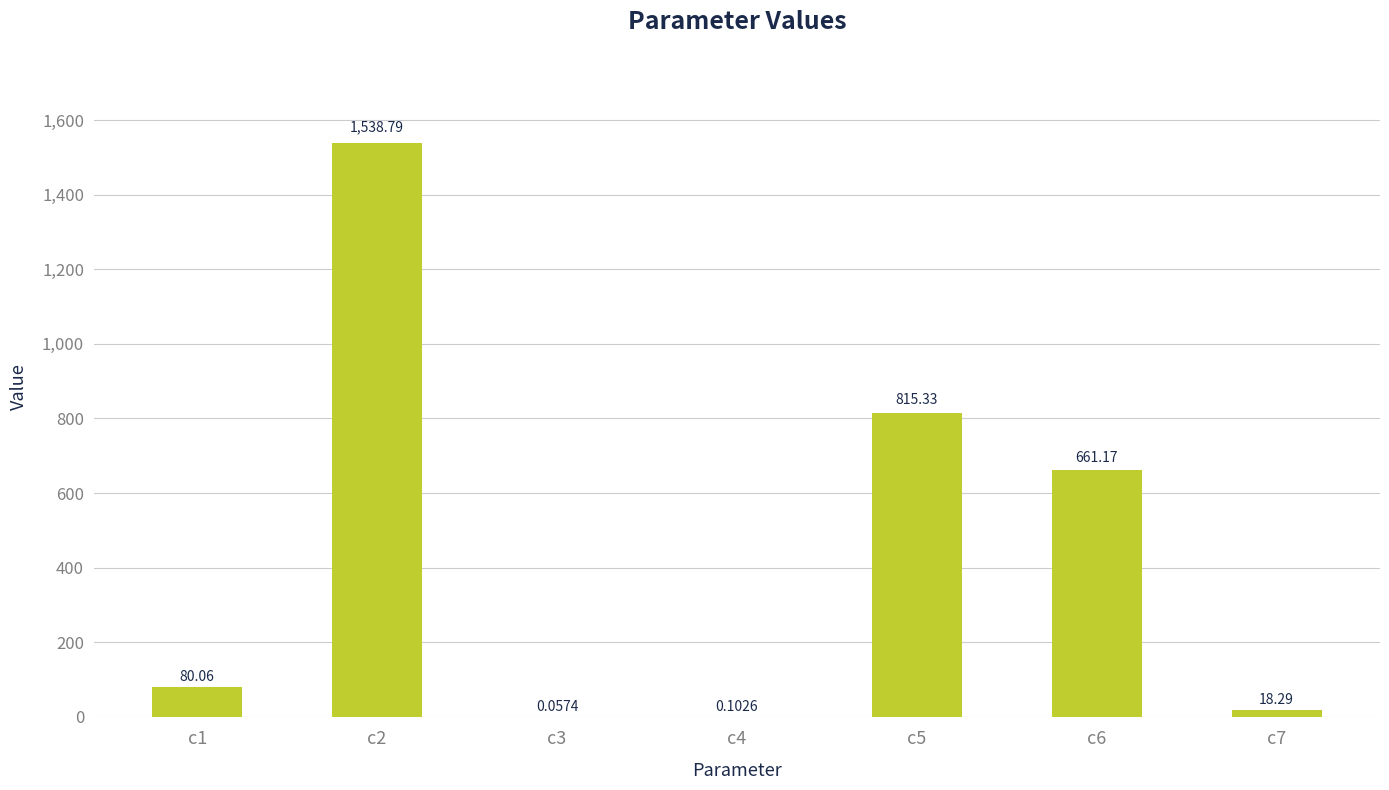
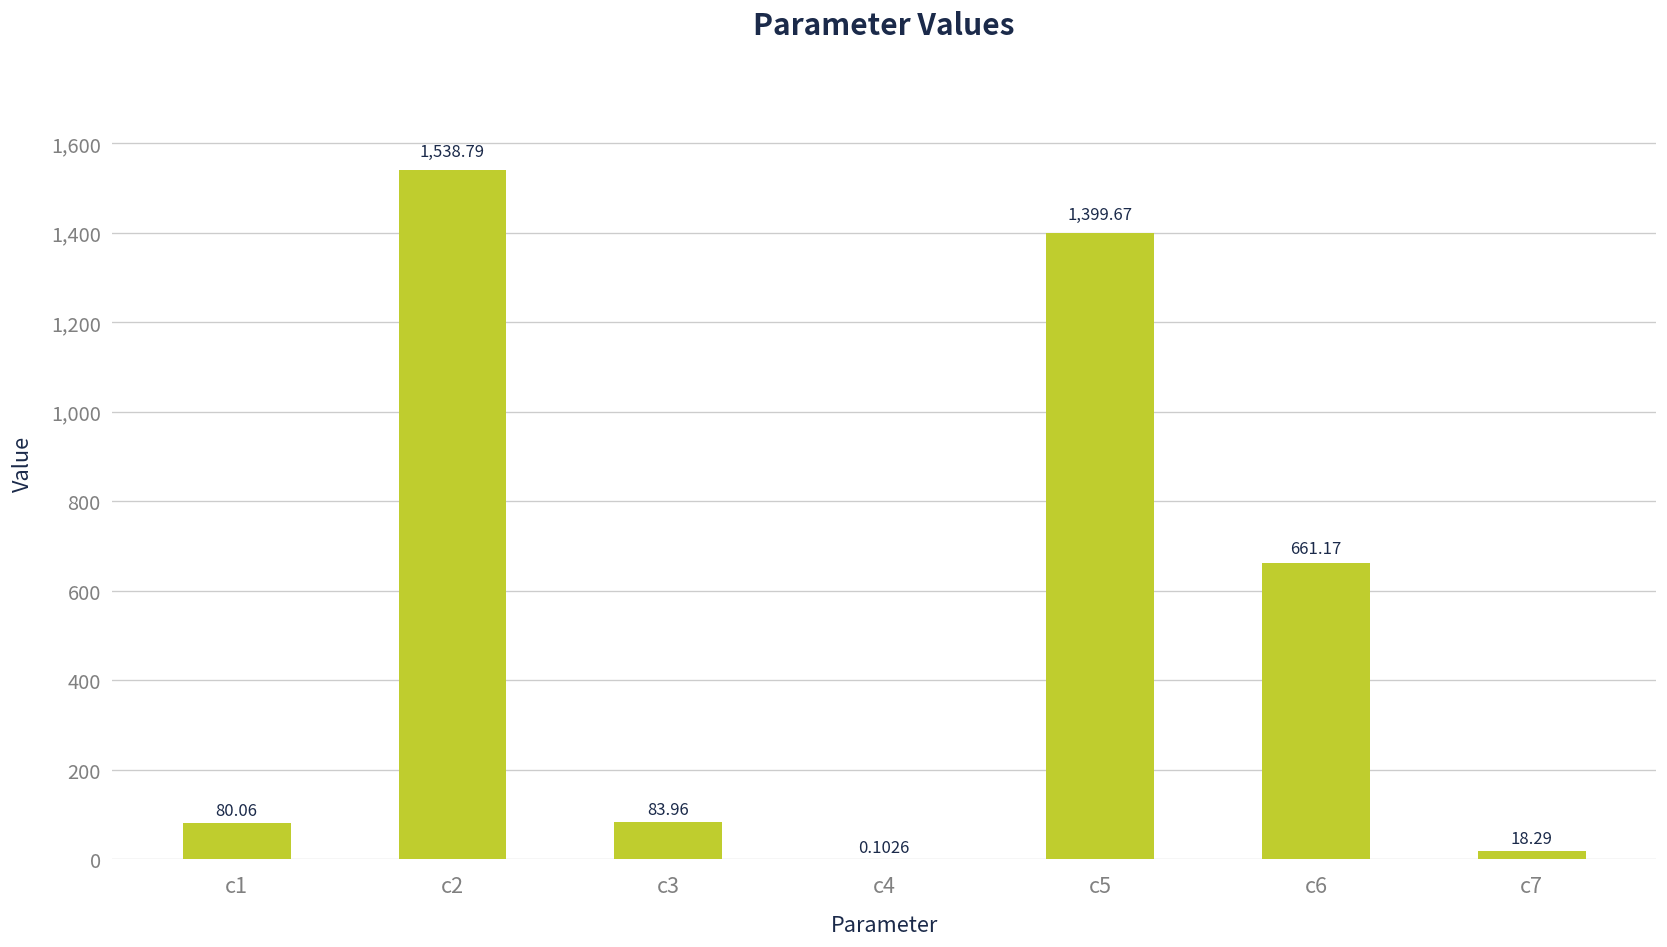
  {
    "c1": "80.06",
    "c2": "1,538.79",
-   "c3": "0.0574",
+   "c3": "83.96",
    "c4": "0.1026",
-   "c5": "815.33",
+   "c5": "1,399.67",
    "c6": "661.17",
    "c7": "18.29"
  }
